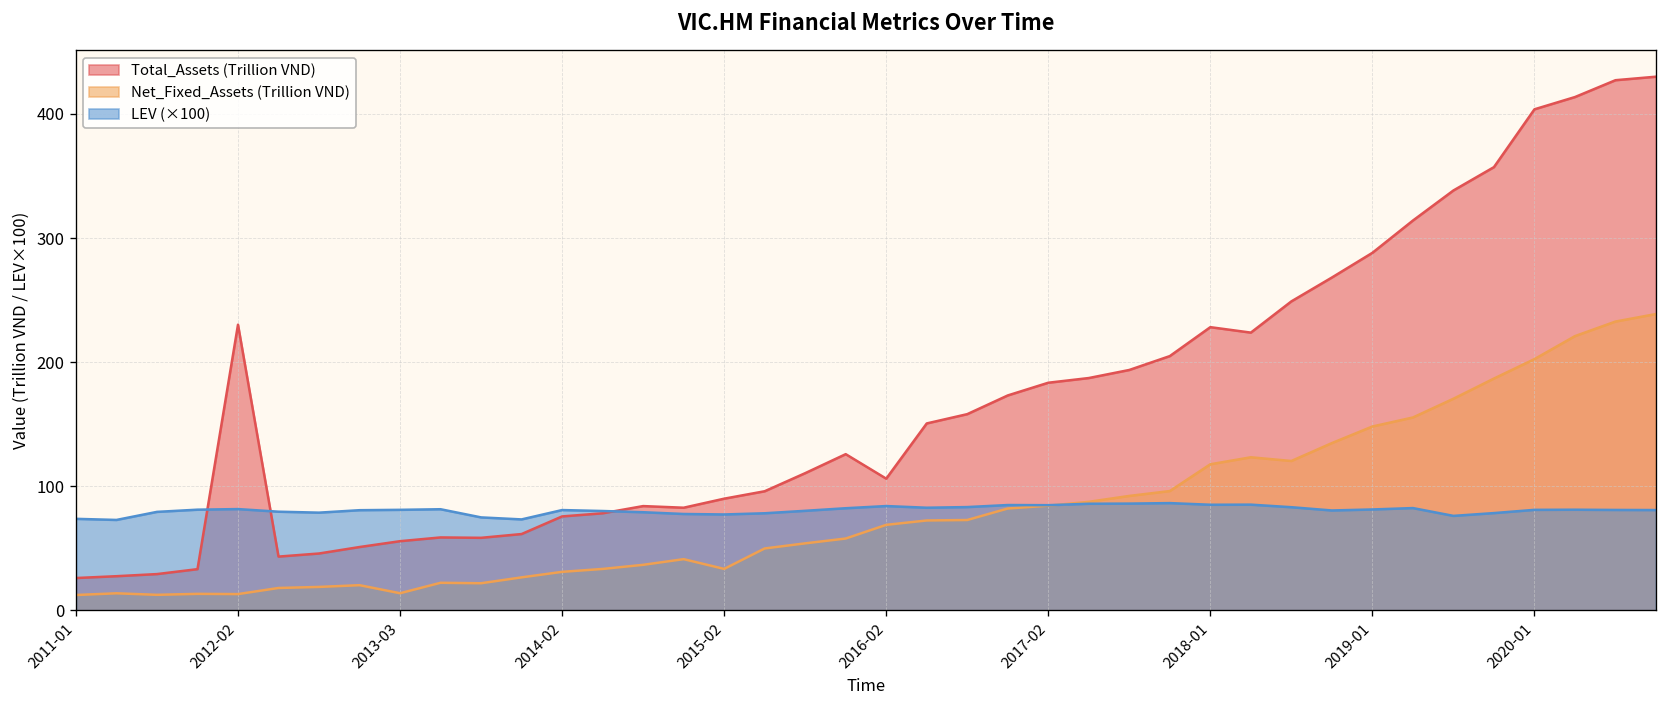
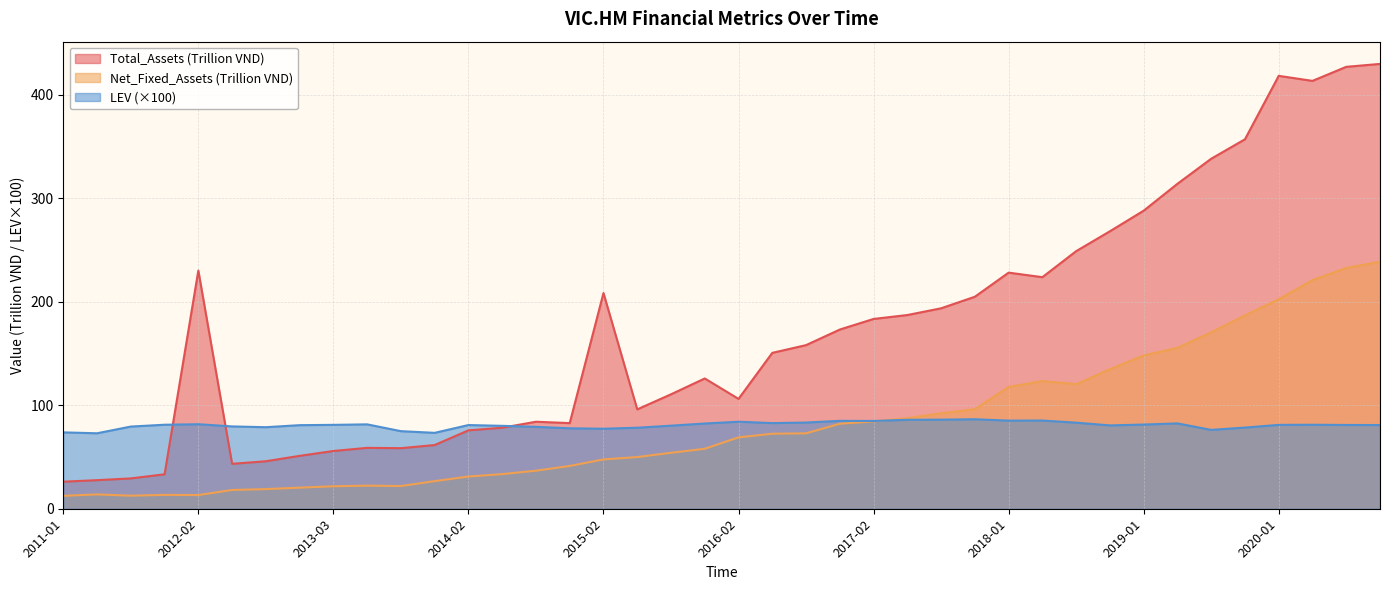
  {
    "Total_Assets (Trillion VND)": {
      "2011-01": 26,
      "2012-02": 230,
      "2013-03": 56,
      "2014-02": 76,
-     "2015-02": 90,
+     "2015-02": 209,
      "2016-02": 106,
      "2017-02": 183,
      "2018-01": 228,
      "2019-01": 288,
-     "2020-01": 404
+     "2020-01": 418
    },
    "Net_Fixed_Assets (Trillion VND)": {
      "2011-01": 12,
      "2012-02": 13,
-     "2013-03": 14,
+     "2013-03": 22,
      "2014-02": 31,
-     "2015-02": 33,
+     "2015-02": 48,
      "2016-02": 69,
      "2018-01": 118,
      "2019-01": 148,
      "2020-01": 203
    },
    "LEV (×100)": {
      "2011-01": 74,
      "2012-02": 82,
      "2013-03": 81,
      "2014-02": 81,
      "2015-02": 77,
      "2016-02": 84,
      "2018-01": 85,
      "2019-01": 81,
      "2020-01": 81
    }
  }
